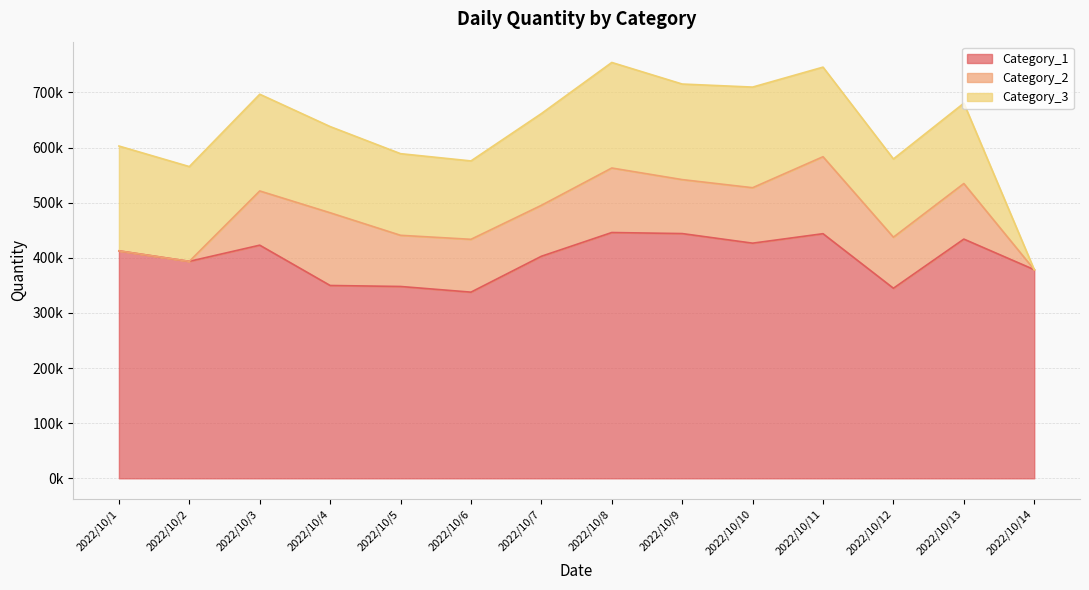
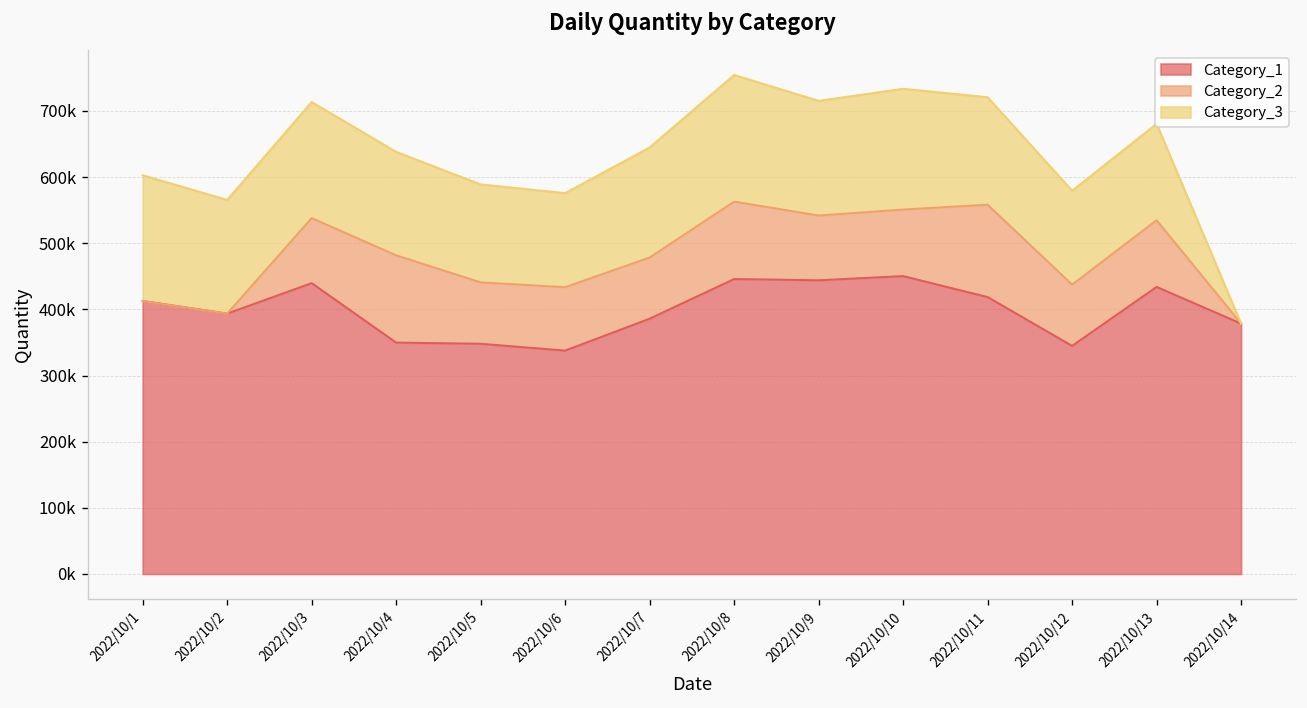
  {
    "Category_1": {
-     "2022/10/3": 420000,
+     "2022/10/3": 440000,
      "2022/10/4": 350000,
      "2022/10/5": 350000,
      "2022/10/6": 340000,
-     "2022/10/7": 400000,
+     "2022/10/7": 390000,
      "2022/10/8": 450000,
      "2022/10/9": 440000,
-     "2022/10/10": 430000,
-     "2022/10/11": 440000,
+     "2022/10/10": 450000,
+     "2022/10/11": 420000,
      "2022/10/12": 340000,
      "2022/10/13": 430000
    }
  }
